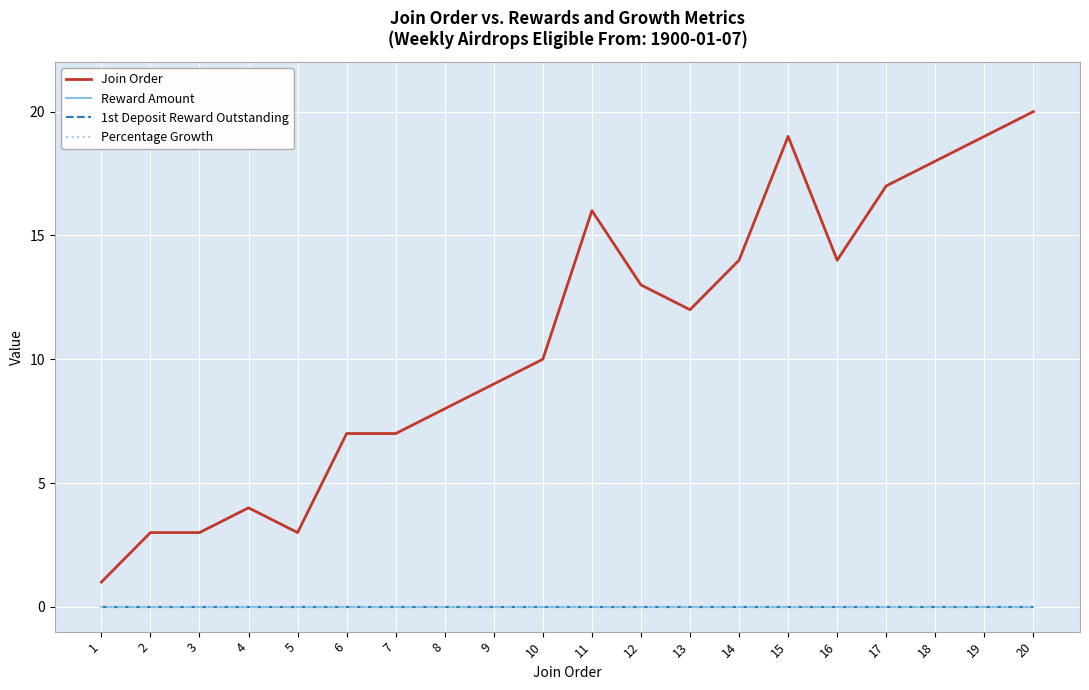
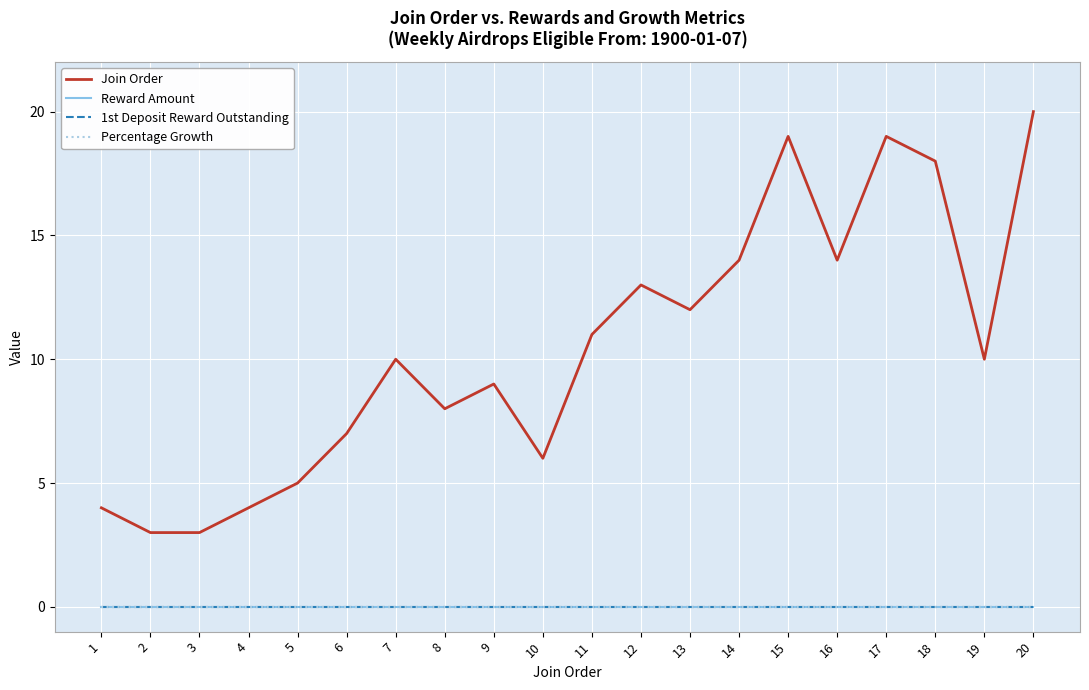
  {
    "Join Order": {
-     "1": 1,
+     "1": 4,
      "2": 3,
      "3": 3,
      "4": 4,
-     "5": 3,
+     "5": 5,
      "6": 7,
-     "7": 7,
+     "7": 10,
      "8": 8,
      "9": 9,
-     "10": 10,
-     "11": 16,
+     "10": 6,
+     "11": 11,
      "12": 13,
      "13": 12,
      "14": 14,
      "15": 19,
      "16": 14,
-     "17": 17,
+     "17": 19,
      "18": 18,
-     "19": 19,
+     "19": 10,
      "20": 20
    },
    "Percentage Growth": {
      "1": 0,
      "2": 0,
      "3": 0,
      "4": 0,
      "5": 0,
      "6": 0,
      "7": 0,
      "8": 0,
      "9": 0,
      "10": 0,
      "11": 0,
      "12": 0,
      "13": 0,
      "14": 0,
      "15": 0,
      "16": 0,
      "17": 0,
      "18": 0,
      "19": 0,
      "20": 0
    }
  }
